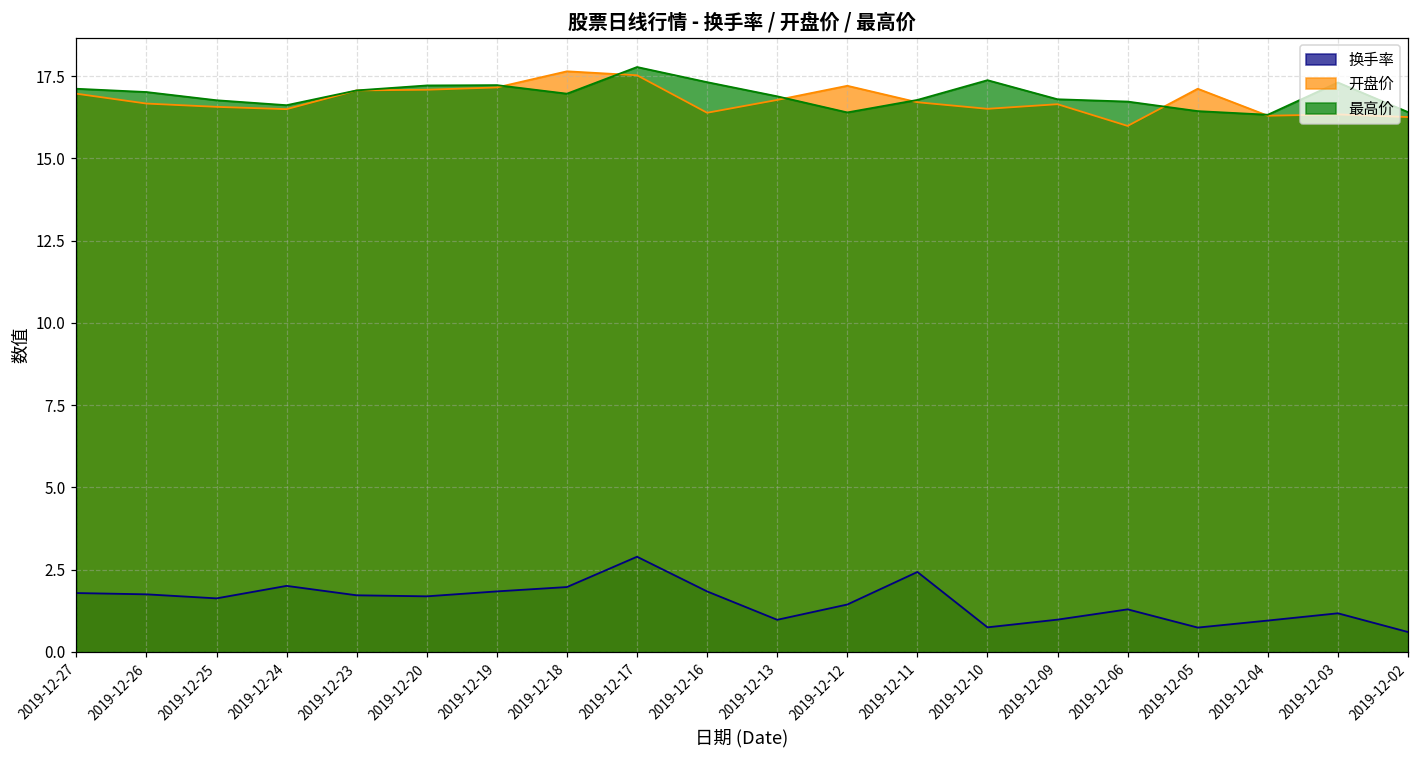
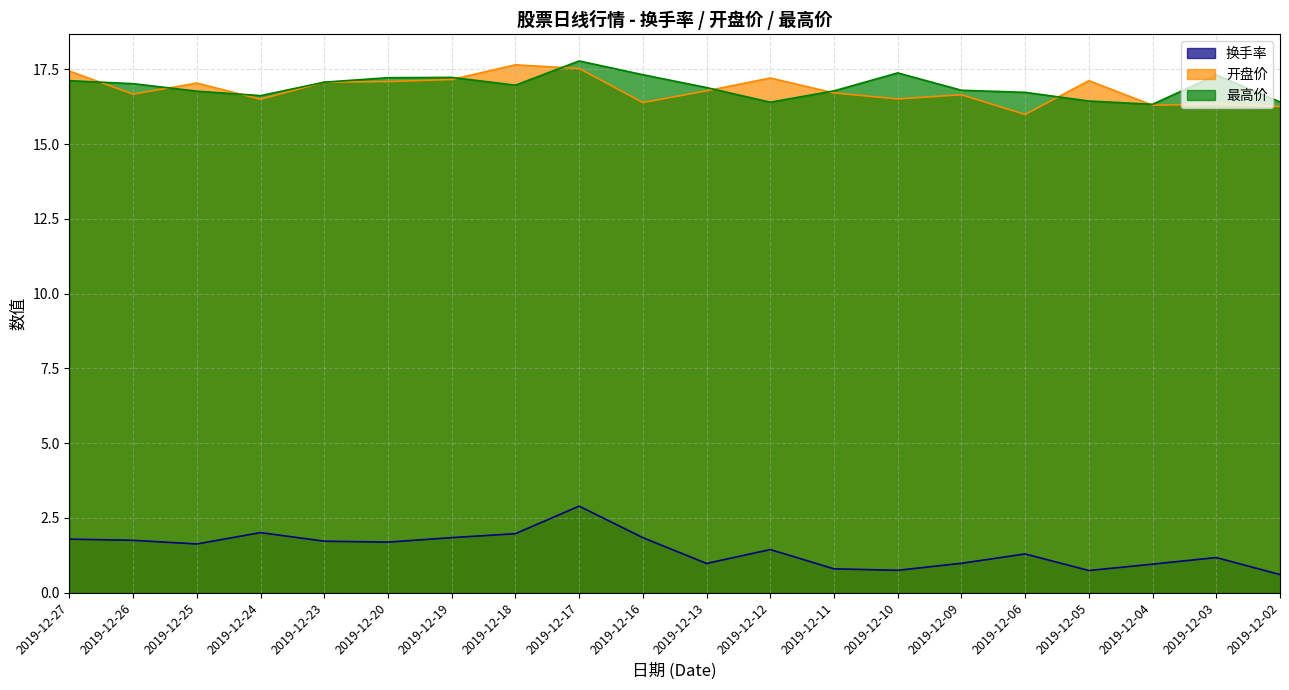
  {
    "换手率": {
      "2019-12-27": 1.8,
      "2019-12-26": 1.8,
      "2019-12-25": 1.6,
      "2019-12-24": 2.0,
      "2019-12-23": 1.7,
      "2019-12-20": 1.7,
      "2019-12-19": 1.8,
      "2019-12-18": 2.0,
      "2019-12-17": 2.9,
      "2019-12-16": 1.8,
      "2019-12-13": 1.0,
      "2019-12-12": 1.4,
-     "2019-12-11": 2.4,
+     "2019-12-11": 0.8,
      "2019-12-10": 0.7,
      "2019-12-09": 1.0,
      "2019-12-06": 1.3,
      "2019-12-05": 0.7,
      "2019-12-04": 1.0,
      "2019-12-03": 1.2,
      "2019-12-02": 0.6
    },
    "开盘价": {
-     "2019-12-27": 17.0,
+     "2019-12-27": 17.4,
      "2019-12-26": 16.7,
-     "2019-12-25": 16.6,
+     "2019-12-25": 17.0,
      "2019-12-24": 16.5,
      "2019-12-20": 17.1,
      "2019-12-18": 17.7,
      "2019-12-17": 17.5,
      "2019-12-16": 16.4,
      "2019-12-13": 16.8,
      "2019-12-12": 17.2,
      "2019-12-10": 16.5,
      "2019-12-09": 16.7,
      "2019-12-06": 16.0,
      "2019-12-05": 17.1,
      "2019-12-02": 16.3
    },
    "最高价": {
      "2019-12-27": 17.1,
      "2019-12-26": 17.0,
      "2019-12-25": 16.8,
      "2019-12-24": 16.6,
      "2019-12-20": 17.2,
      "2019-12-18": 17.0,
      "2019-12-17": 17.8,
      "2019-12-16": 17.3,
      "2019-12-13": 16.9,
      "2019-12-12": 16.4,
      "2019-12-10": 17.4,
      "2019-12-09": 16.8,
      "2019-12-06": 16.7,
      "2019-12-05": 16.4,
      "2019-12-02": 16.4
    }
  }
